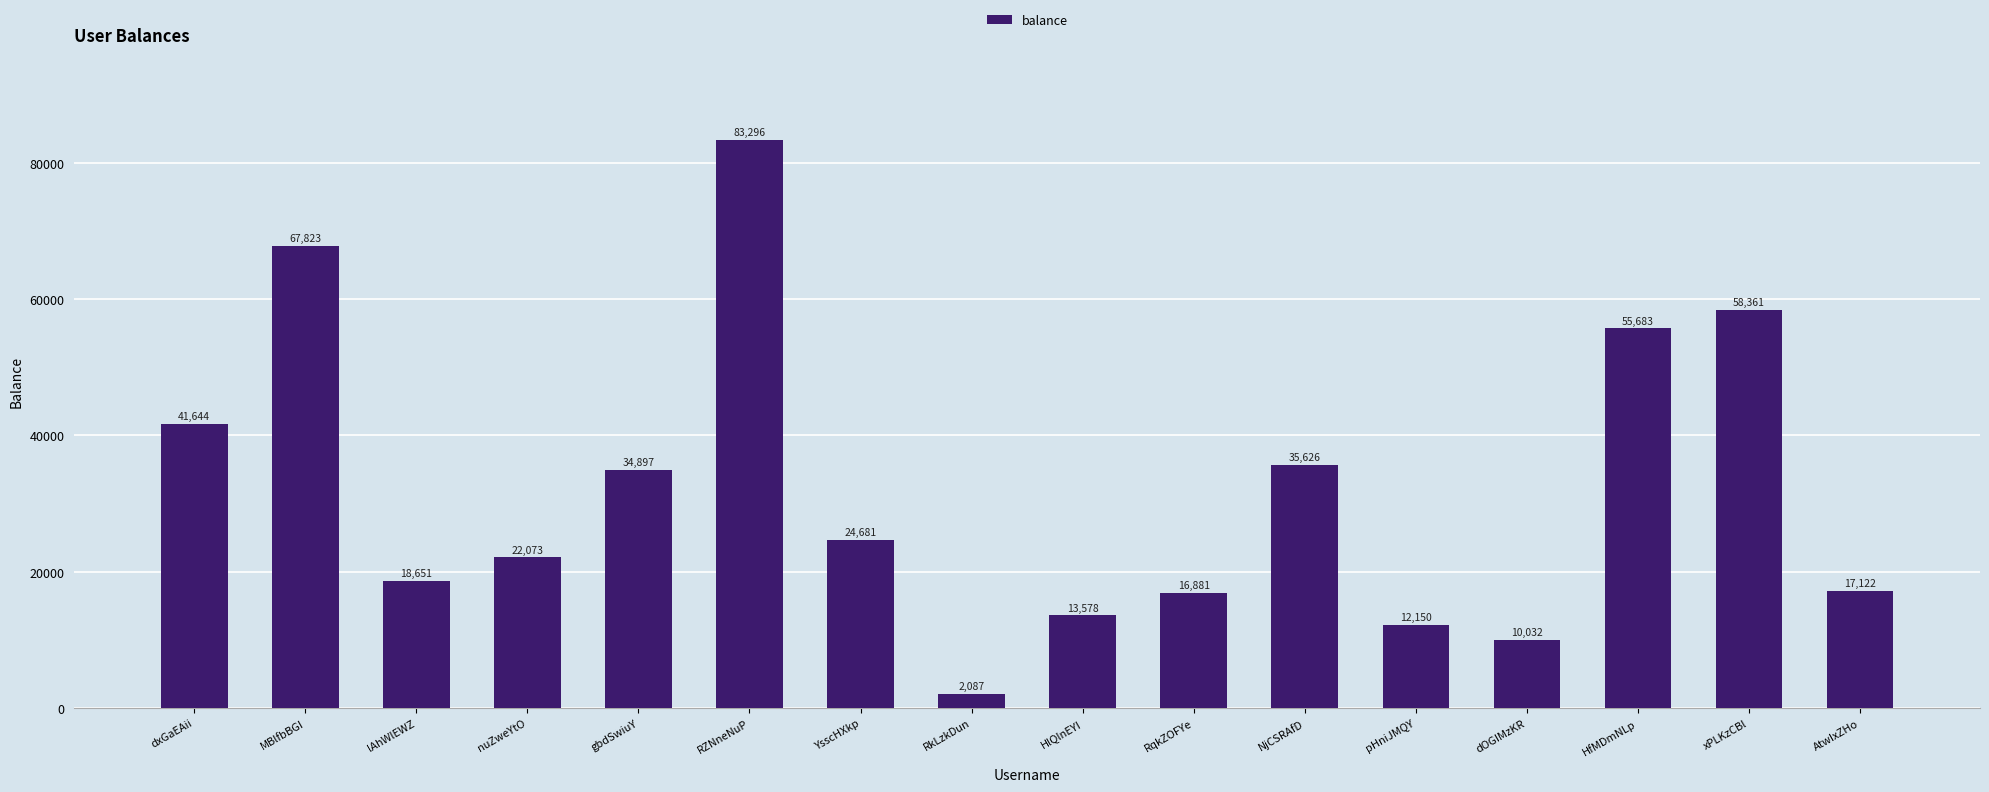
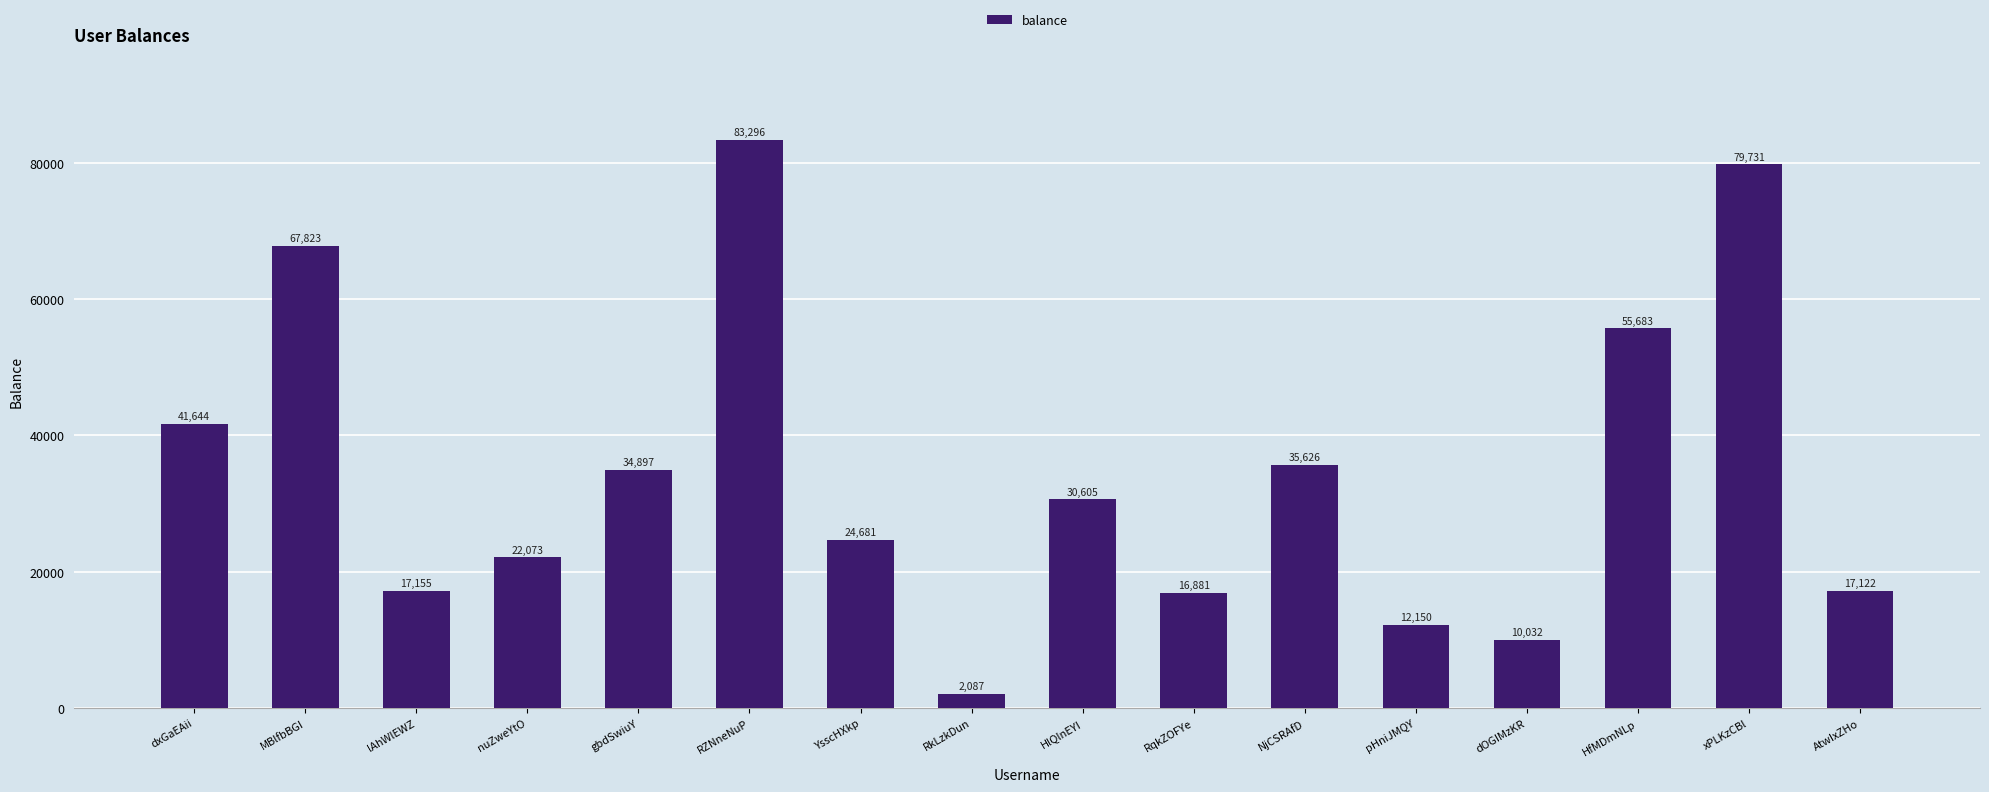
  {
    "dxGaEAii": "41,644",
    "MBlfbBGI": "67,823",
-   "lAhWlEWZ": "18,651",
+   "lAhWlEWZ": "17,155",
    "nuZweYtO": "22,073",
    "gbdSwiuY": "34,897",
    "RZNneNuP": "83,296",
    "YsscHXkp": "24,681",
    "RkLzkDun": "2,087",
-   "HlQlnEYI": "13,578",
+   "HlQlnEYI": "30,605",
    "RqkZOFYe": "16,881",
    "NjCSRAfD": "35,626",
    "pHniJMQY": "12,150",
    "dOGIMzKR": "10,032",
    "HfMDmNLp": "55,683",
-   "xPLKzCBl": "58,361",
+   "xPLKzCBl": "79,731",
    "AtwIxZHo": "17,122"
  }
